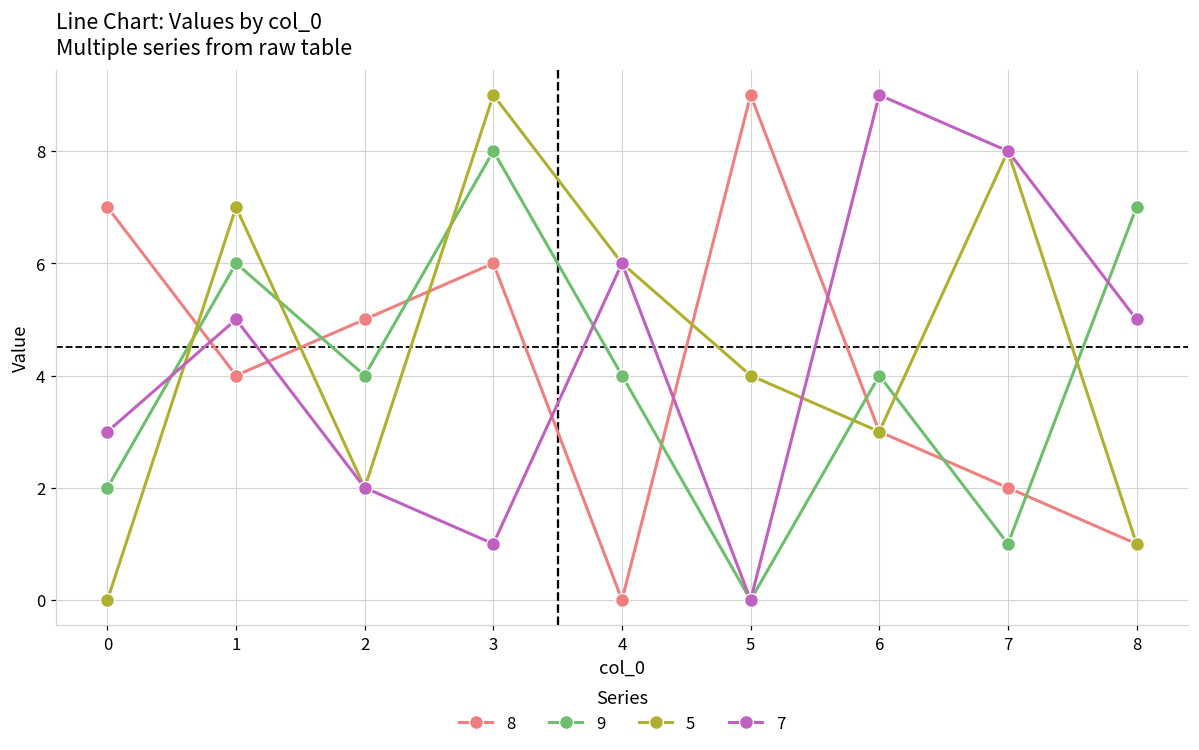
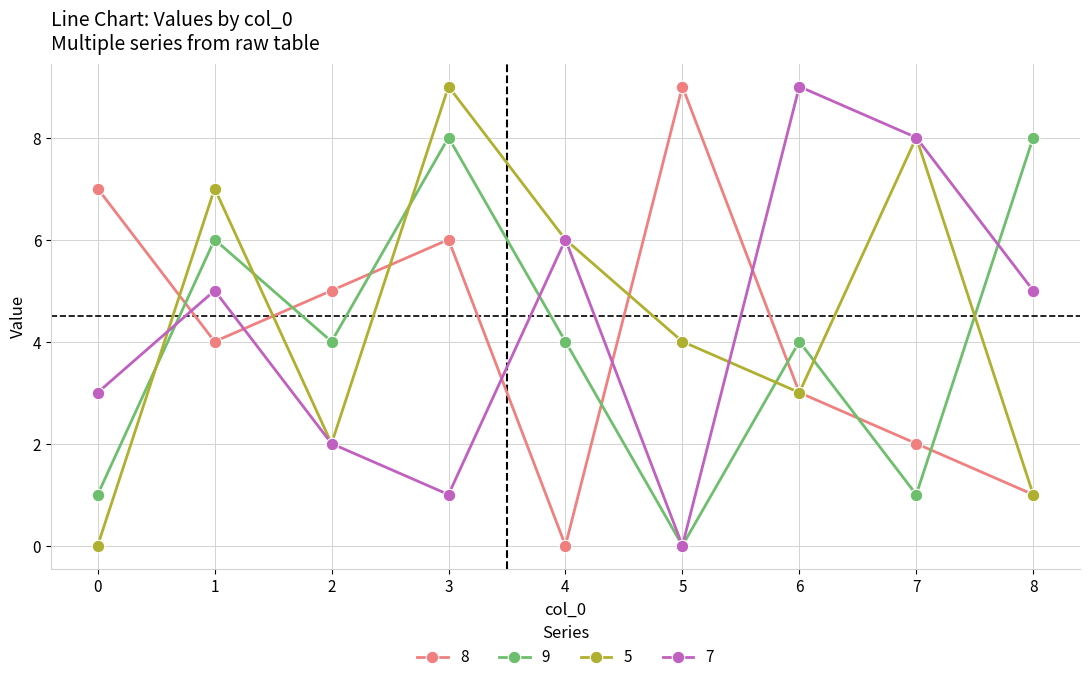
  {
    "8": {
      "0": 7,
      "1": 4,
      "2": 5,
      "3": 6,
      "4": 0,
      "5": 9,
      "7": 2
    },
    "9": {
-     "0": 2,
+     "0": 1,
      "1": 6,
      "2": 4,
      "3": 8,
      "4": 4,
      "6": 4,
      "7": 1,
-     "8": 7
+     "8": 8
    },
    "5": {
      "0": 0,
      "1": 7,
      "3": 9,
      "5": 4
    },
    "7": {
      "0": 3,
      "1": 5,
      "3": 1,
      "6": 9,
      "8": 5
    }
  }
